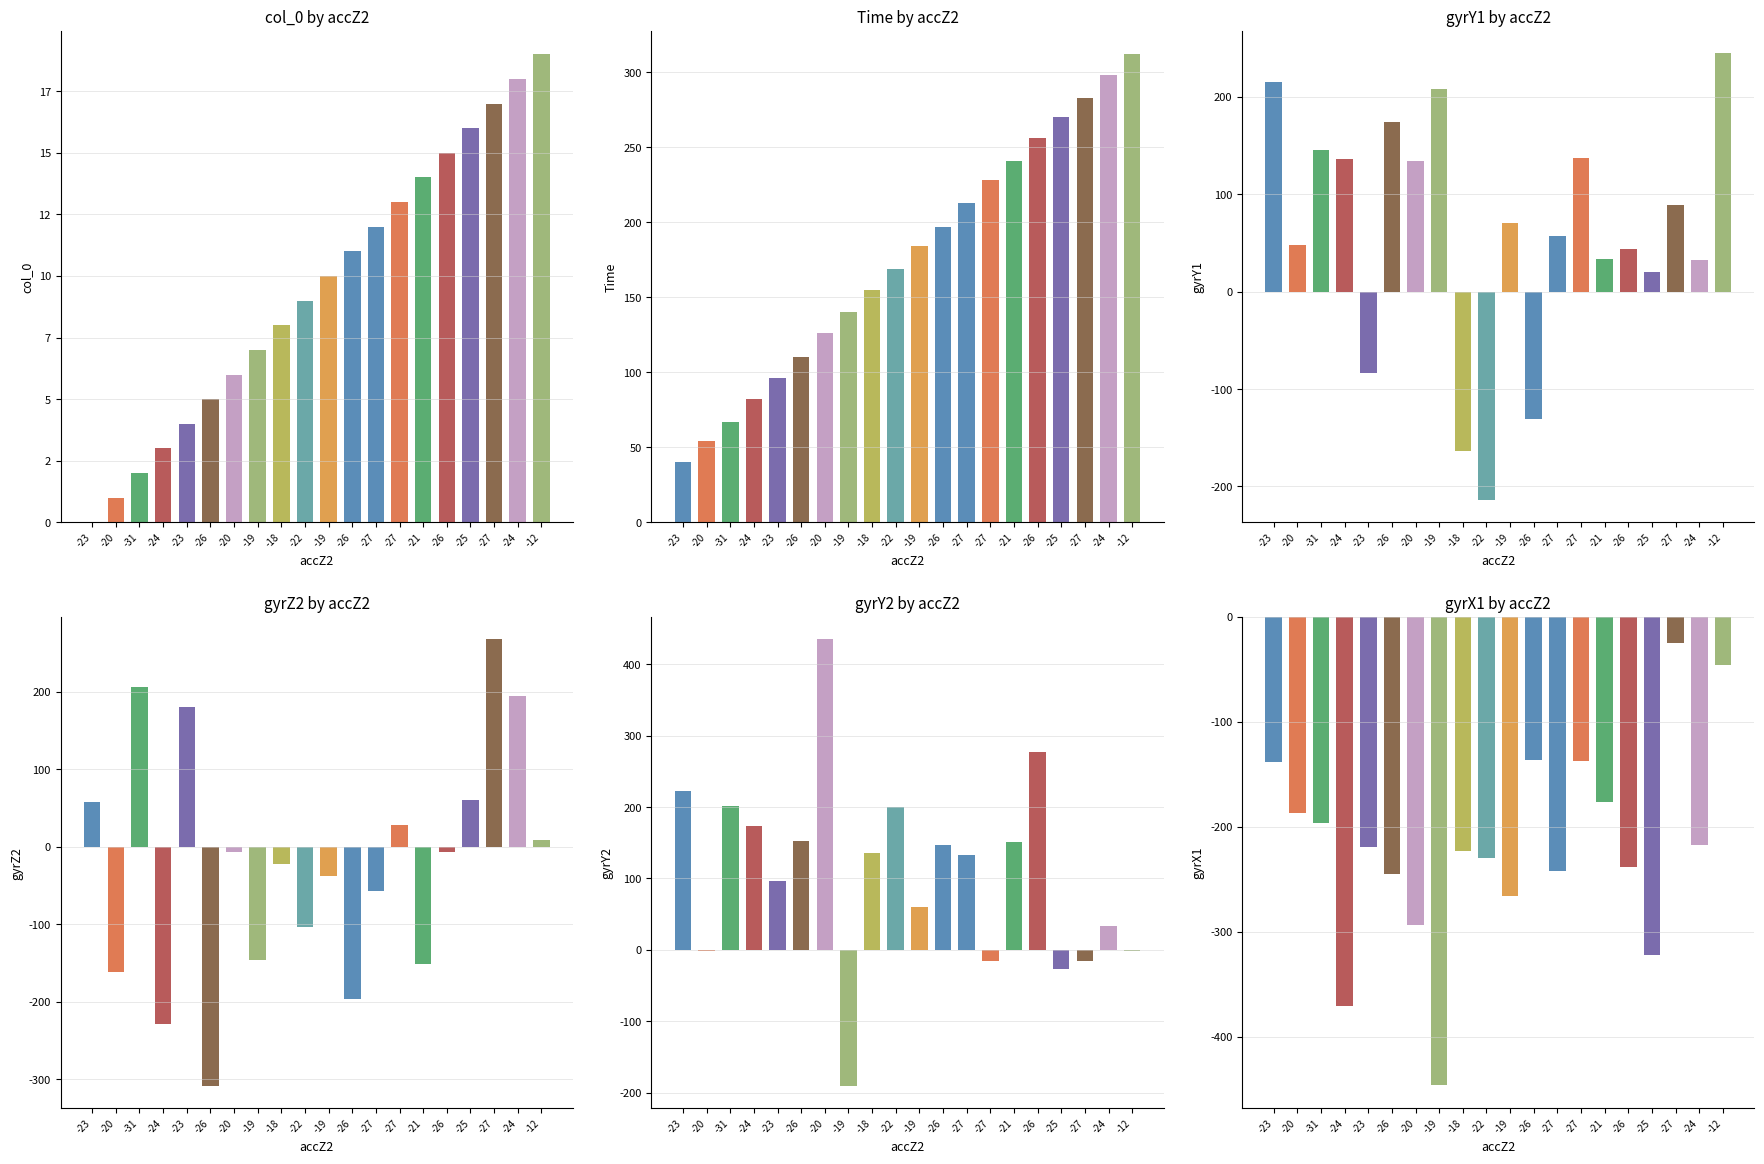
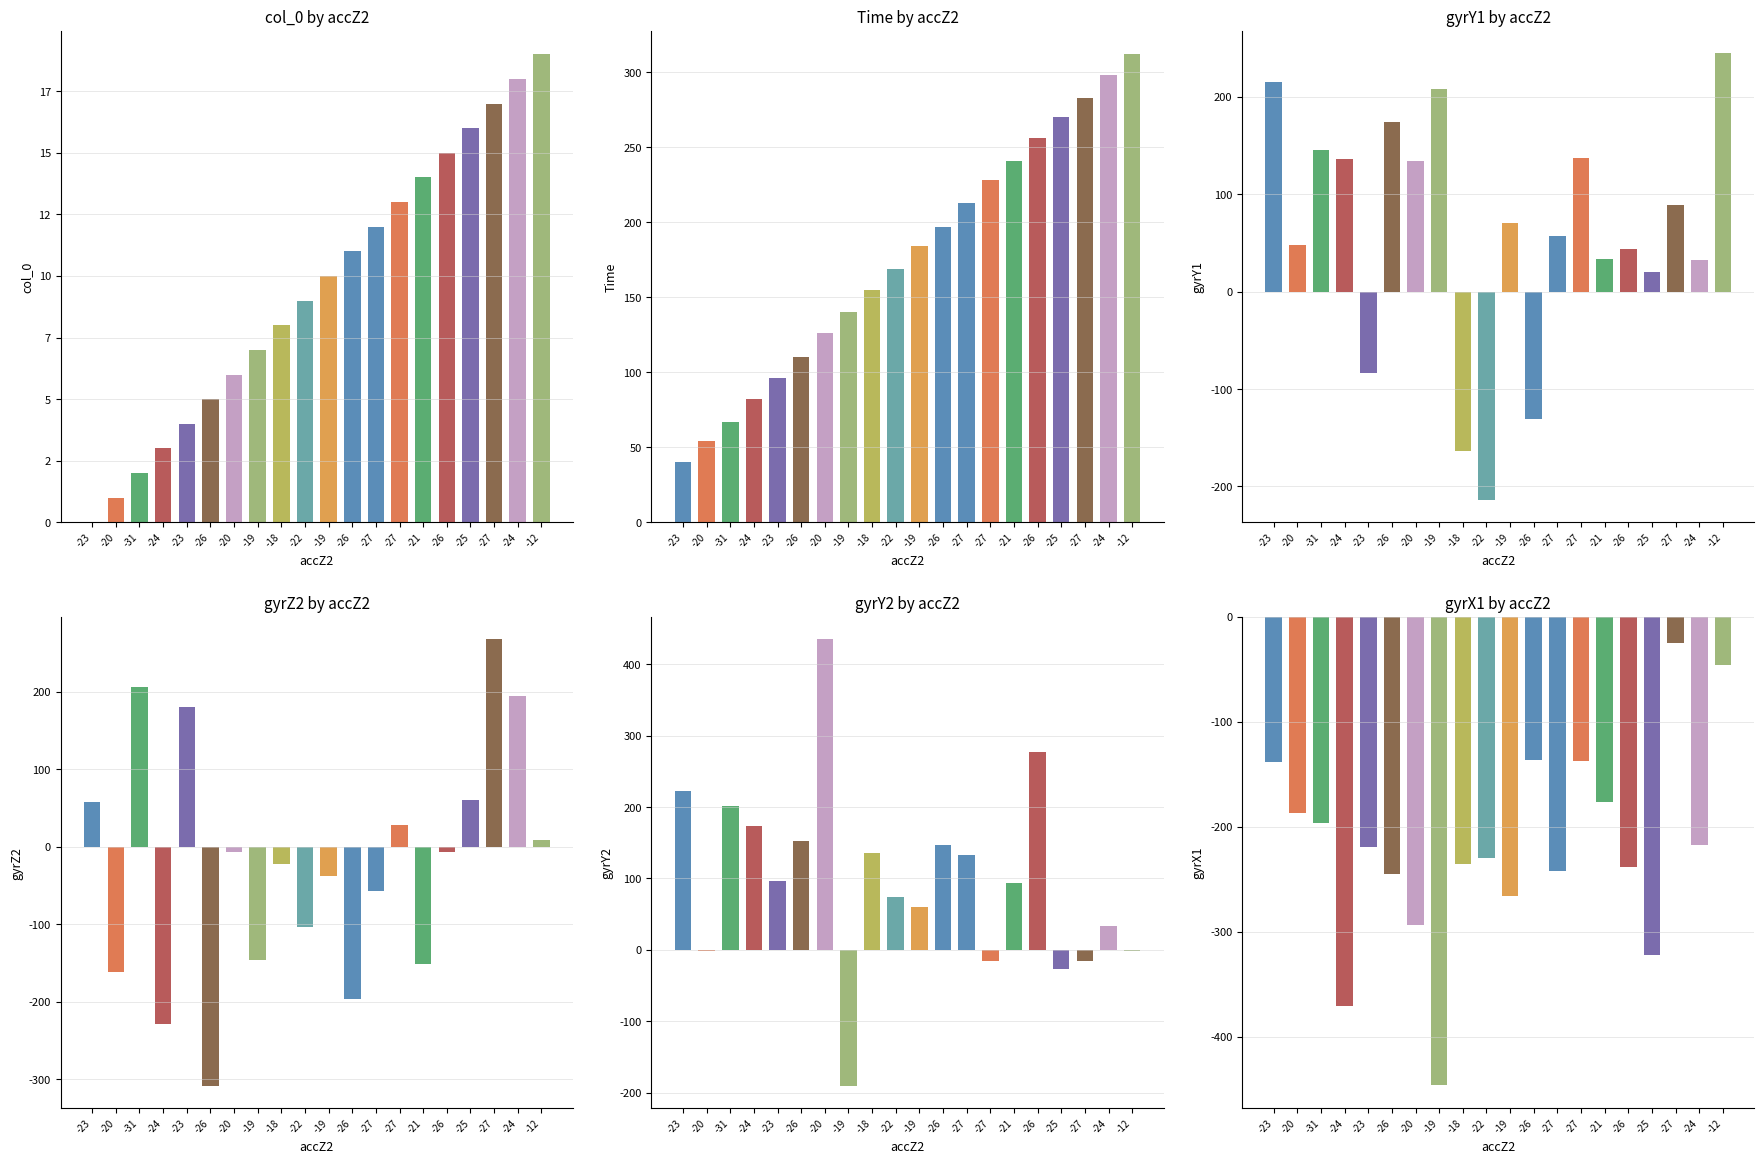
  {
    "Time by accZ2": {
      "-31": 67,
      "-18": 155,
      "-22": 169,
      "-21": 241,
      "-25": 270,
      "-12": 312
    },
    "gyrY1 by accZ2": {
      "-31": 150,
      "-18": -160,
      "-22": -210,
      "-21": 30,
      "-25": 20,
      "-12": 250
    },
    "gyrZ2 by accZ2": {
      "-31": 210,
      "-18": -20,
      "-22": -100,
      "-21": -150,
      "-25": 60,
      "-12": 10
    },
    "gyrY2 by accZ2": {
      "-31": 200,
      "-18": 140,
-     "-22": 200,
-     "-21": 150,
+     "-22": 70,
+     "-21": 90,
      "-25": -30
    },
    "gyrX1 by accZ2": {
      "-31": -196,
-     "-18": -223,
+     "-18": -235,
      "-22": -230,
      "-21": -176,
      "-25": -322,
      "-12": -46
    }
  }
